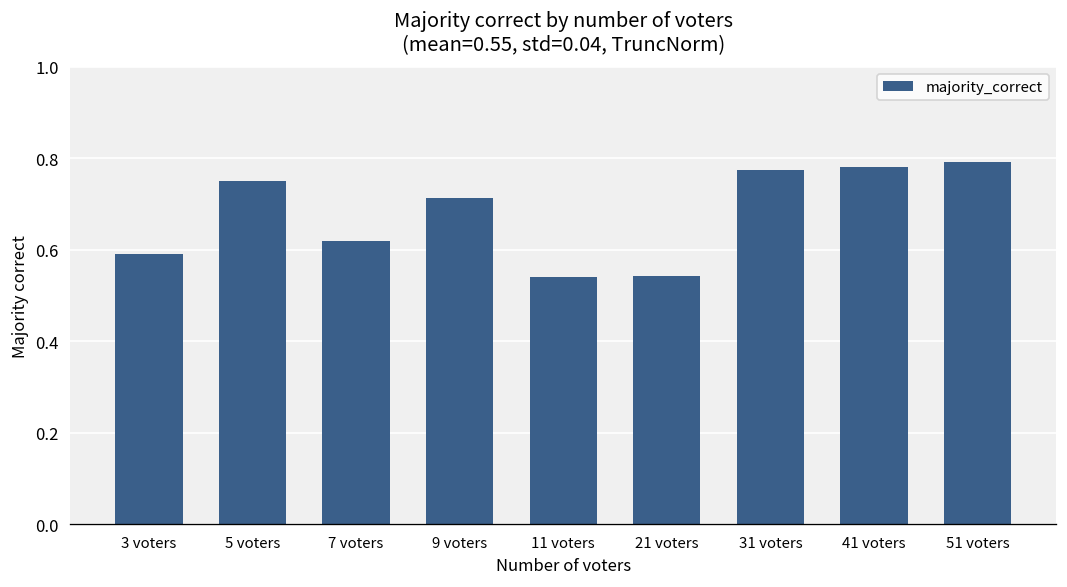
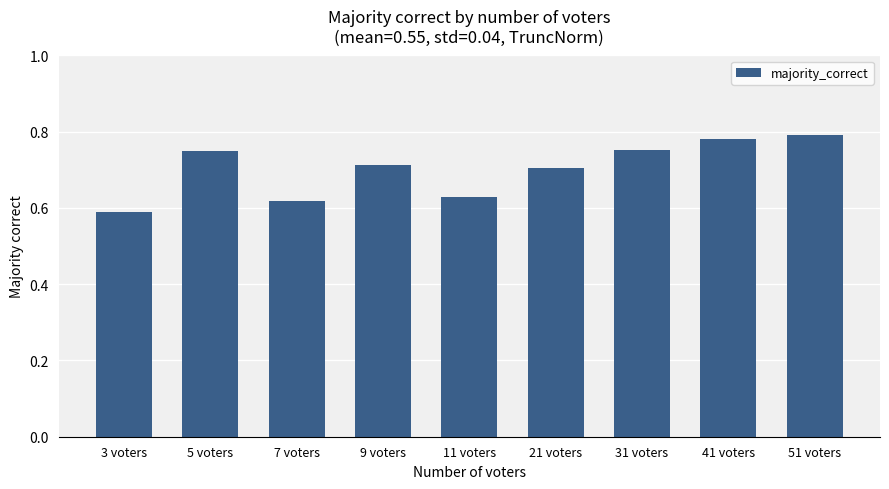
  {
    "3 voters": 0.59,
    "5 voters": 0.75,
    "7 voters": 0.62,
    "9 voters": 0.71,
-   "11 voters": 0.54,
-   "21 voters": 0.54,
-   "31 voters": 0.78,
+   "11 voters": 0.63,
+   "21 voters": 0.71,
+   "31 voters": 0.75,
    "41 voters": 0.78,
    "51 voters": 0.79
  }
